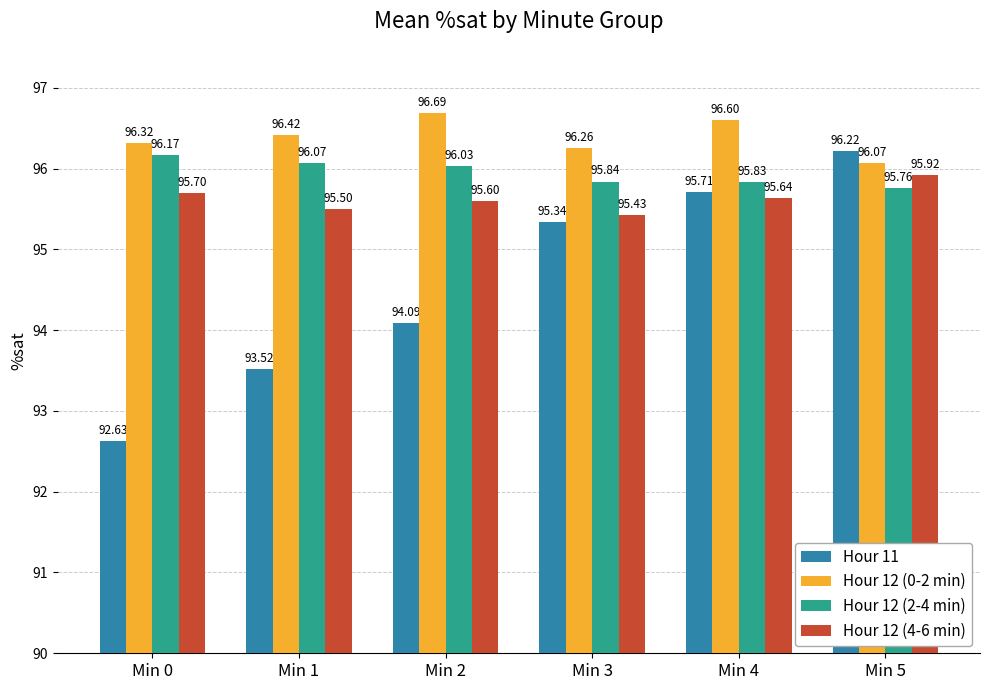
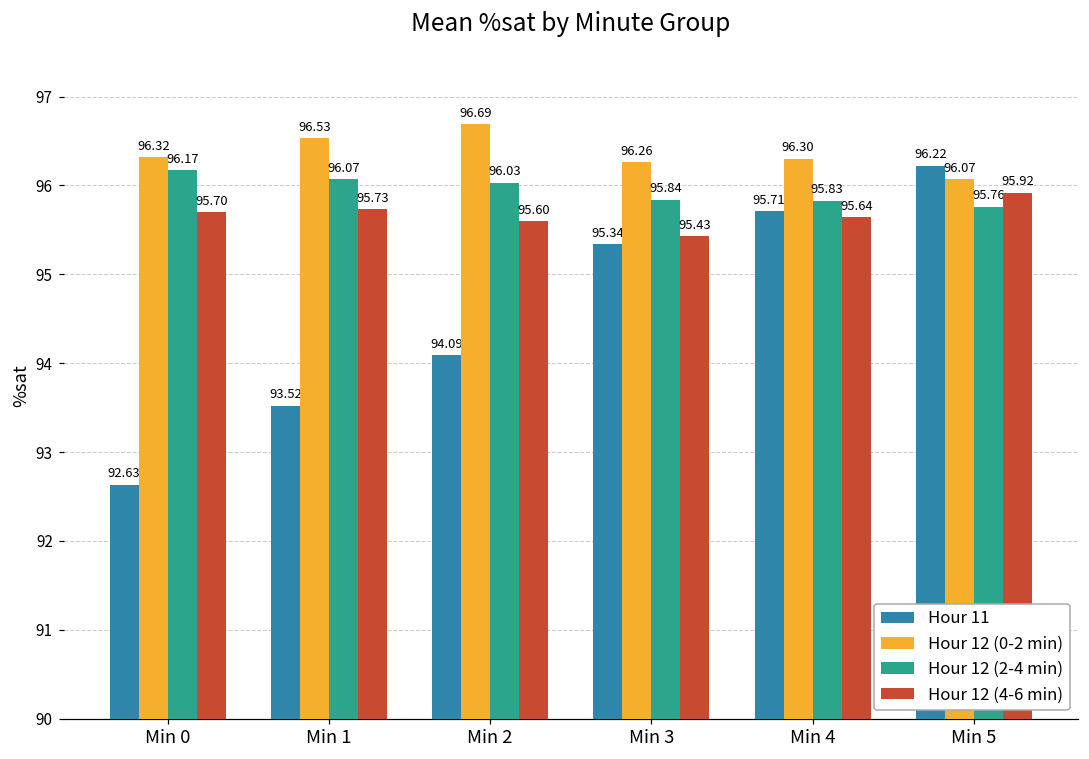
  {
    "Hour 12 (0-2 min)": {
      "Min 0": 96.32,
-     "Min 1": 96.42,
+     "Min 1": 96.53,
      "Min 2": 96.69,
      "Min 3": 96.26,
-     "Min 4": 96.60,
+     "Min 4": 96.30,
      "Min 5": 96.07
    },
    "Hour 12 (4-6 min)": {
      "Min 0": 95.70,
-     "Min 1": 95.50,
+     "Min 1": 95.73,
      "Min 2": 95.60,
      "Min 3": 95.43,
      "Min 4": 95.64,
      "Min 5": 95.92
    }
  }
